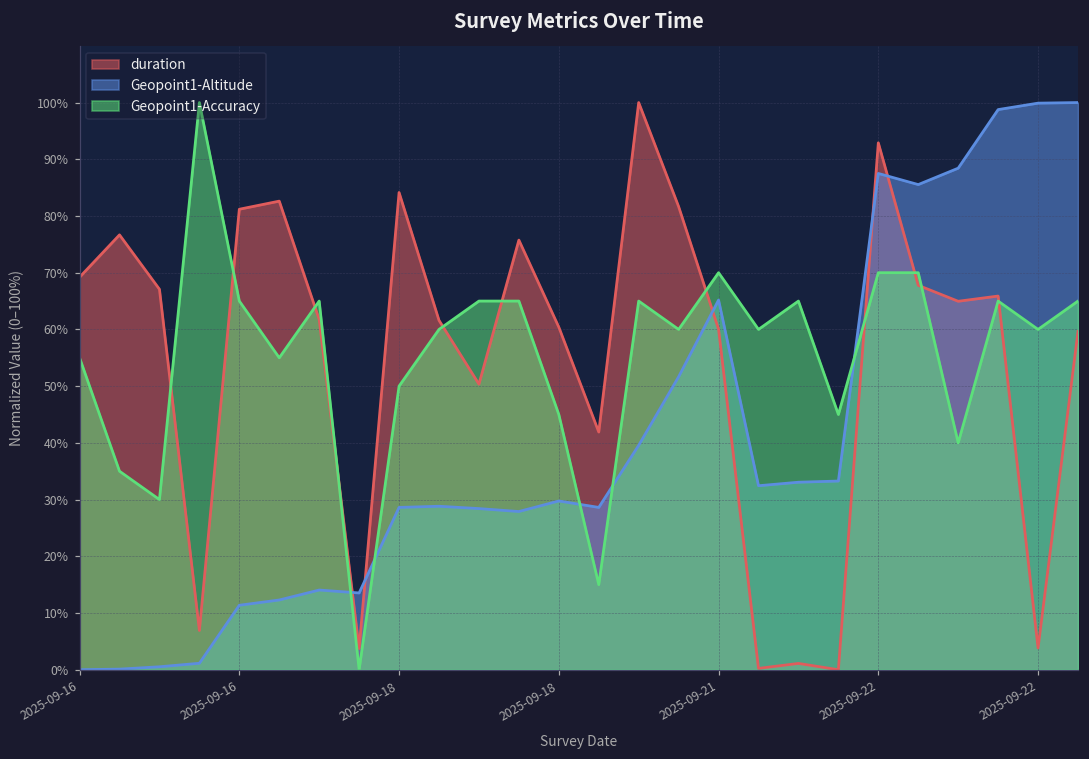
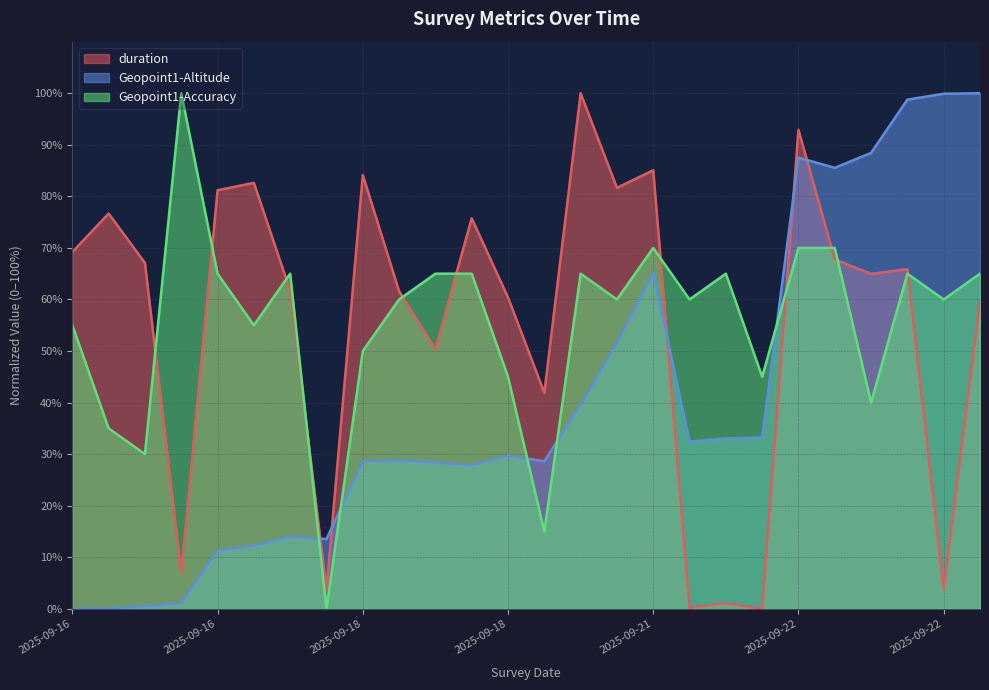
  {
    "duration": {
-     "2025-09-21": "60%"
+     "2025-09-21": "85%"
    },
    "Geopoint1-Altitude": {
      "2025-09-21": "65%"
    },
    "Geopoint1-Accuracy": {
      "2025-09-21": "70%"
    }
  }
